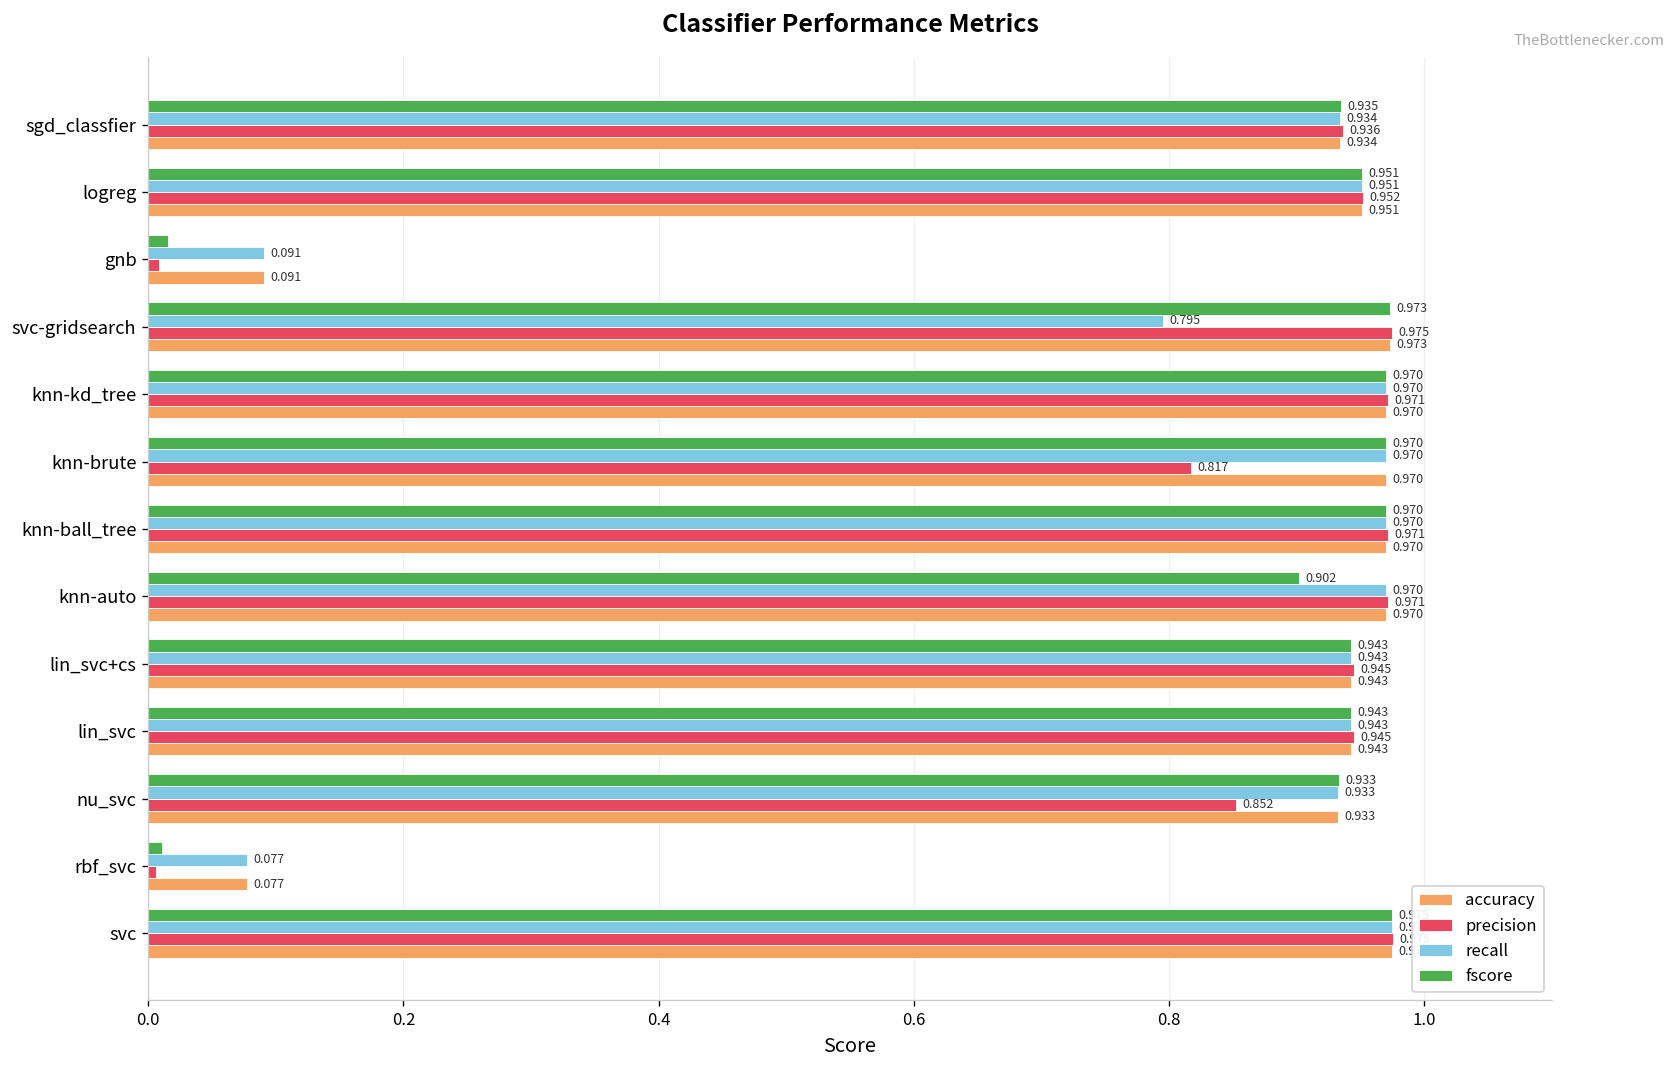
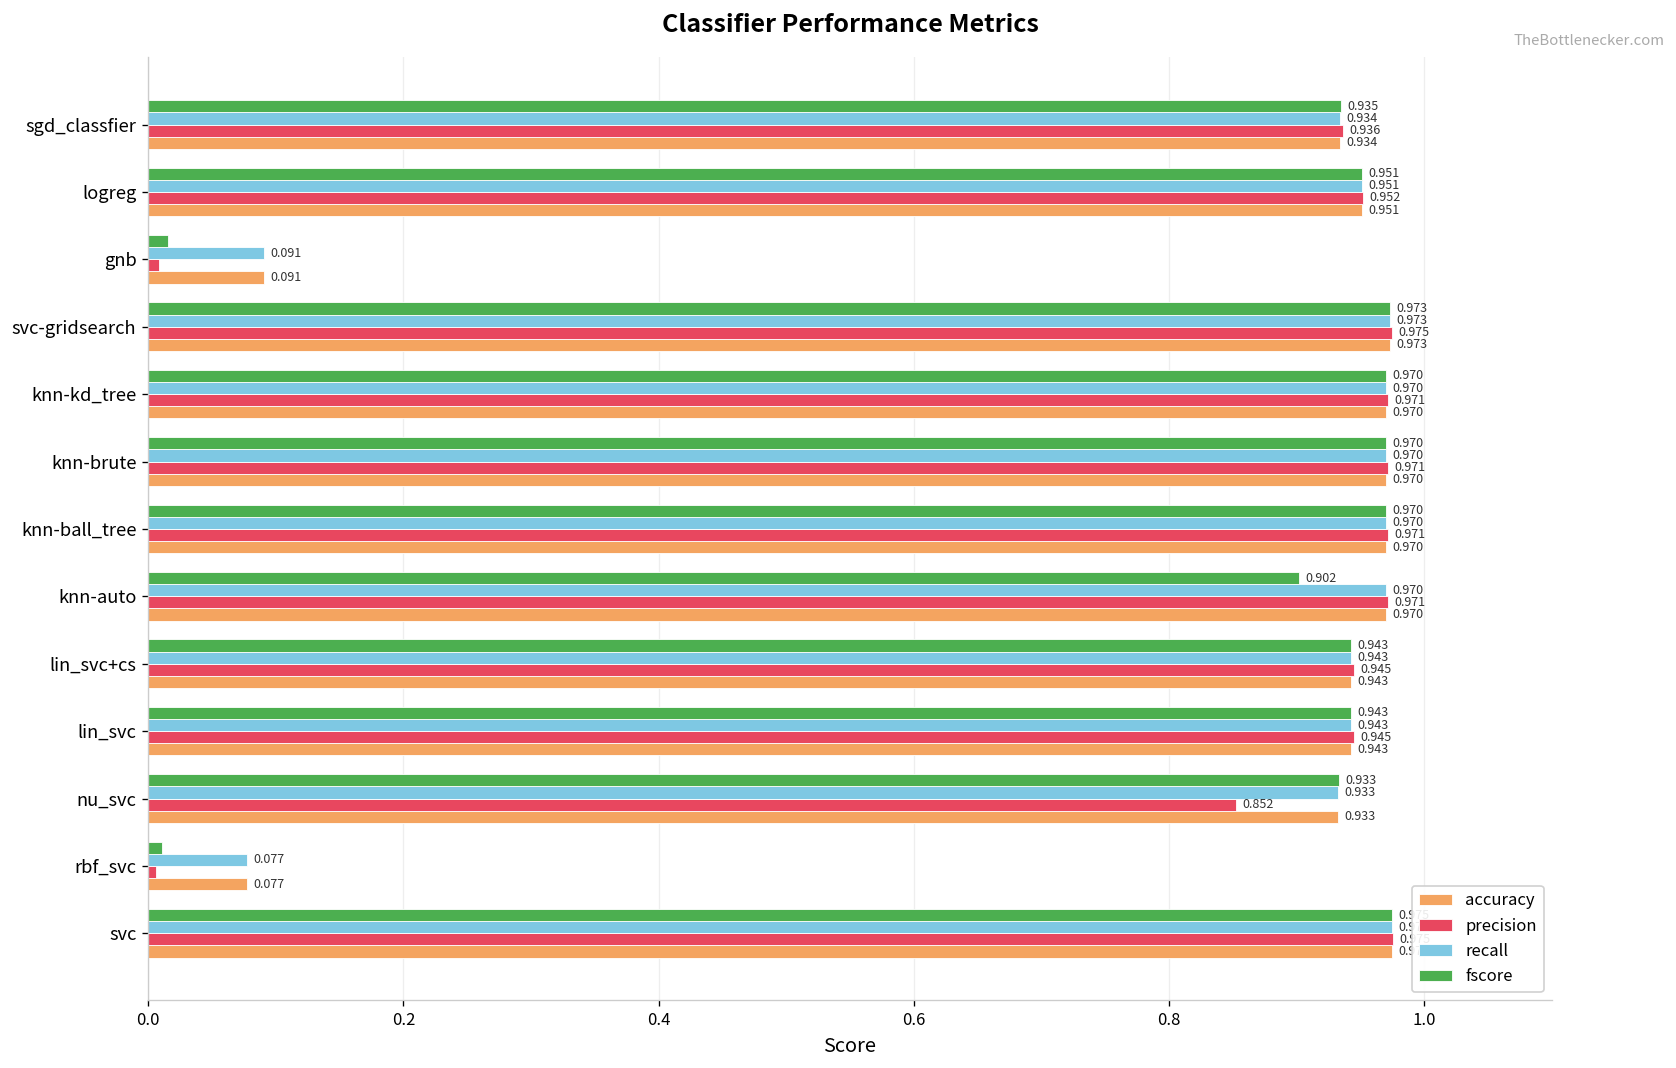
  {
    "accuracy": {
      "sgd_classfier": 0.934,
      "logreg": 0.951,
      "gnb": 0.091,
      "svc-gridsearch": 0.973,
      "knn-kd_tree": 0.970,
      "knn-brute": 0.970,
      "knn-ball_tree": 0.970,
      "knn-auto": 0.970,
      "lin_svc+cs": 0.943,
      "lin_svc": 0.943,
      "nu_svc": 0.933,
      "rbf_svc": 0.077
    },
    "precision": {
      "sgd_classfier": 0.936,
      "logreg": 0.952,
      "svc-gridsearch": 0.975,
      "knn-kd_tree": 0.971,
-     "knn-brute": 0.817,
+     "knn-brute": 0.971,
      "knn-ball_tree": 0.971,
      "knn-auto": 0.971,
      "lin_svc+cs": 0.945,
      "lin_svc": 0.945,
      "nu_svc": 0.852
    },
    "recall": {
      "sgd_classfier": 0.934,
      "logreg": 0.951,
      "gnb": 0.091,
-     "svc-gridsearch": 0.795,
+     "svc-gridsearch": 0.973,
      "knn-kd_tree": 0.970,
      "knn-brute": 0.970,
      "knn-ball_tree": 0.970,
      "knn-auto": 0.970,
      "lin_svc+cs": 0.943,
      "lin_svc": 0.943,
      "nu_svc": 0.933,
      "rbf_svc": 0.077
    },
    "fscore": {
      "sgd_classfier": 0.935,
      "logreg": 0.951,
      "svc-gridsearch": 0.973,
      "knn-kd_tree": 0.970,
      "knn-brute": 0.970,
      "knn-ball_tree": 0.970,
      "knn-auto": 0.902,
      "lin_svc+cs": 0.943,
      "lin_svc": 0.943,
      "nu_svc": 0.933
    }
  }
